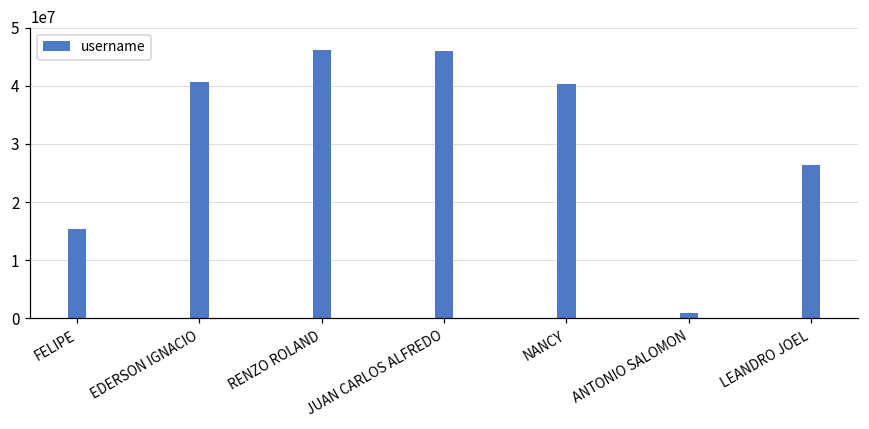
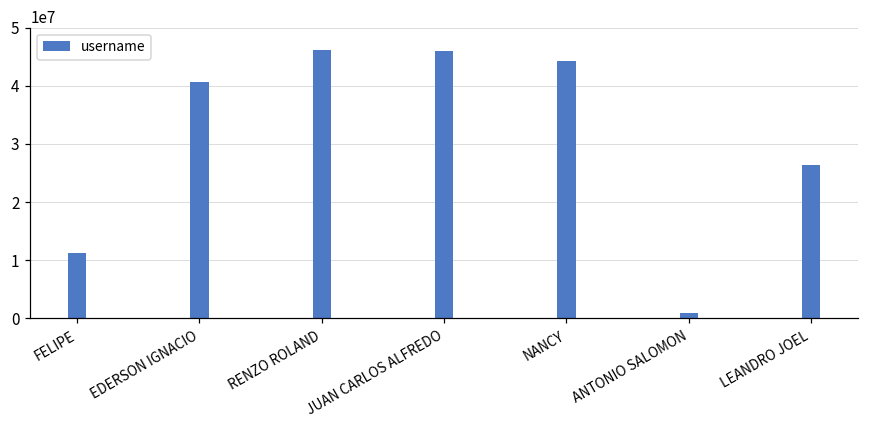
  {
-   "FELIPE": 15000000,
+   "FELIPE": 11000000,
    "EDERSON IGNACIO": 41000000,
    "RENZO ROLAND": 46000000,
    "JUAN CARLOS ALFREDO": 46000000,
-   "NANCY": 40000000,
+   "NANCY": 44000000,
    "ANTONIO SALOMON": 1000000,
    "LEANDRO JOEL": 26000000
  }
